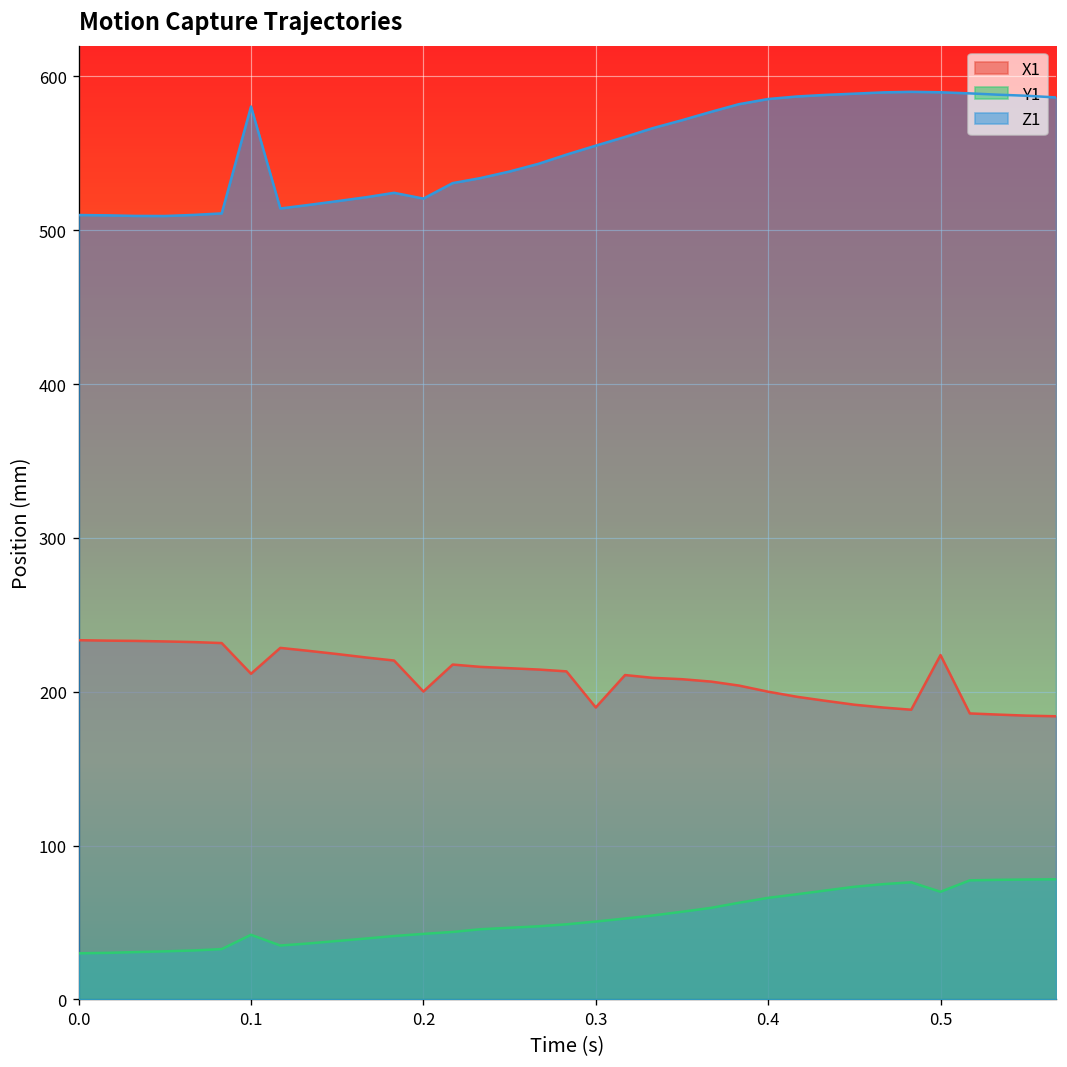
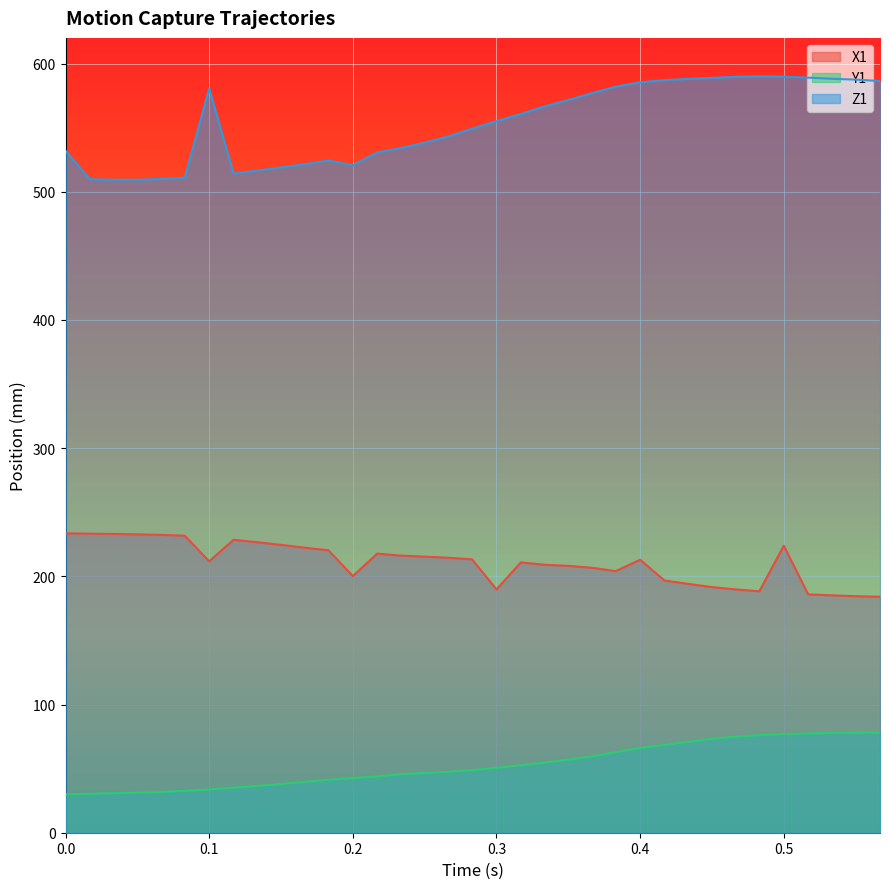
  {
    "X1": {
      "0.0": 234,
      "0.1": 212,
      "0.2": 200,
      "0.3": 190,
-     "0.4": 200,
+     "0.4": 213,
      "0.5": 224
    },
    "Y1": {
      "0.0": 30,
-     "0.1": 42,
+     "0.1": 34,
      "0.2": 43,
      "0.3": 51,
      "0.4": 66,
-     "0.5": 70
+     "0.5": 77
    },
    "Z1": {
-     "0.0": 510,
+     "0.0": 532,
      "0.1": 580,
      "0.2": 521,
      "0.3": 555,
      "0.4": 585,
      "0.5": 590
    }
  }
